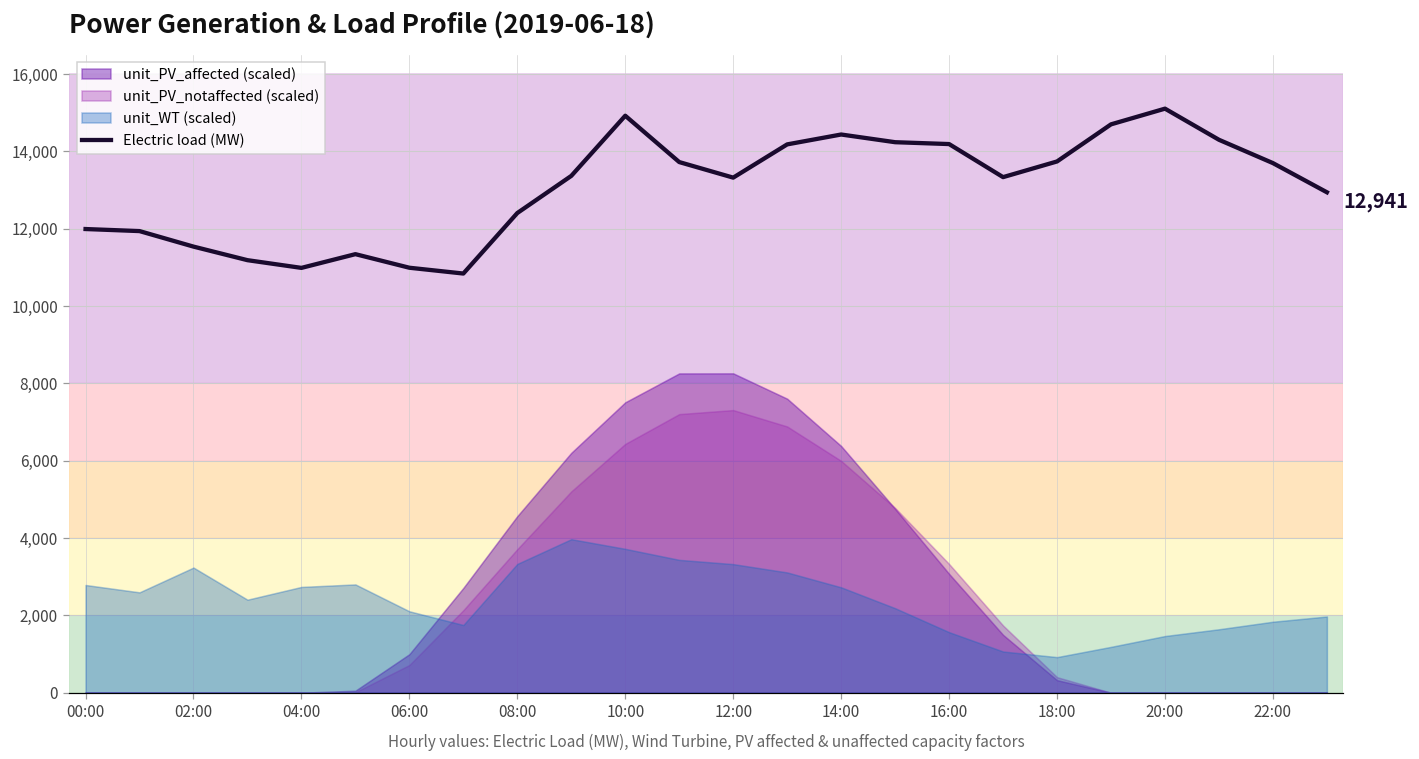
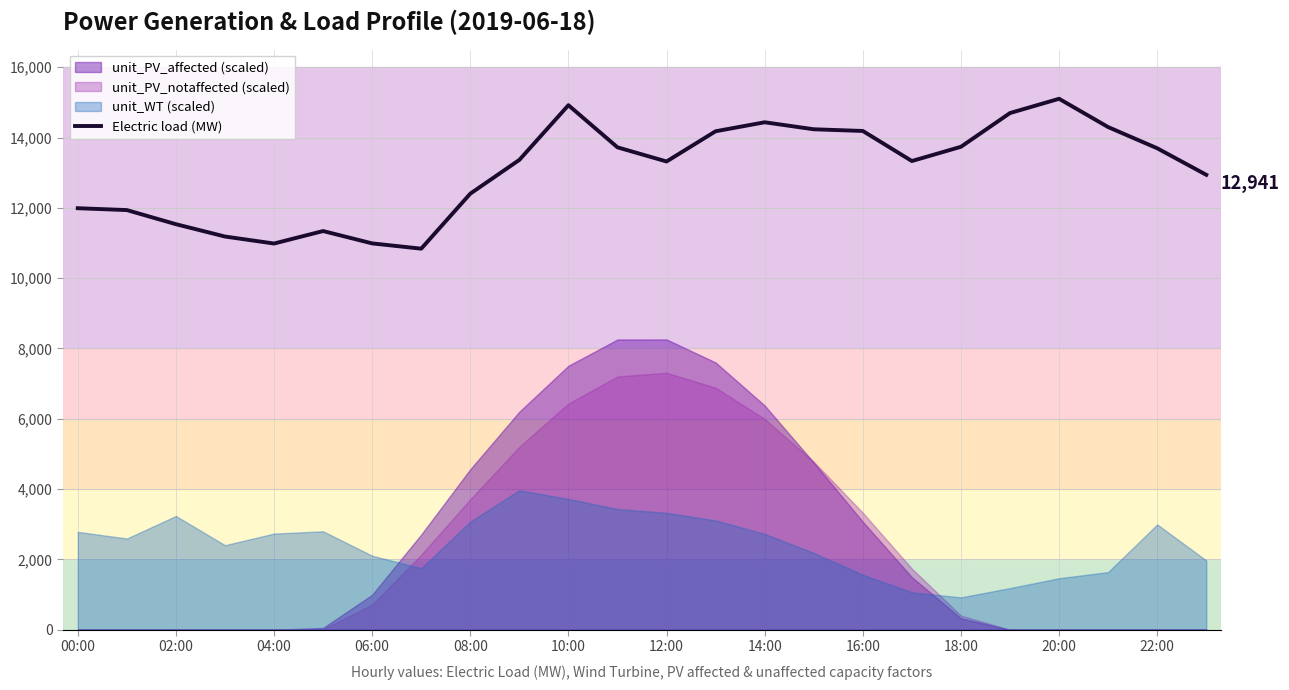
  {
    "Electric load (MW)": {
      "00:00": "12,000",
      "02:00": "11,500",
      "04:00": "11,000",
      "06:00": "11,000",
      "08:00": "12,400",
      "10:00": "14,900",
      "12:00": "13,300",
      "14:00": "14,400",
      "16:00": "14,200",
      "18:00": "13,700",
      "20:00": "15,100",
      "22:00": "13,700"
    },
    "unit_WT (scaled)": {
      "00:00": "2,800",
      "02:00": "3,200",
      "04:00": "2,700",
      "06:00": "2,100",
-     "08:00": "3,300",
+     "08:00": "3,100",
      "10:00": "3,700",
      "12:00": "3,300",
      "14:00": "2,700",
      "16:00": "1,600",
      "18:00": "900",
      "20:00": "1,500",
-     "22:00": "1,800"
+     "22:00": "3,000"
    }
  }
